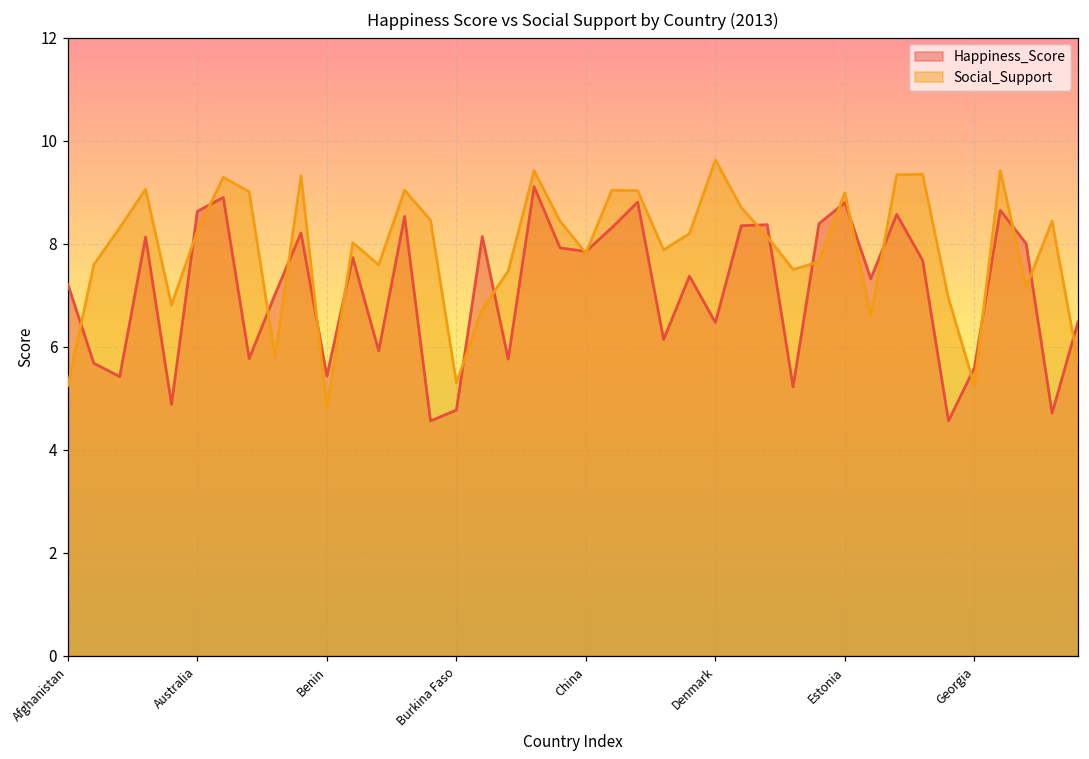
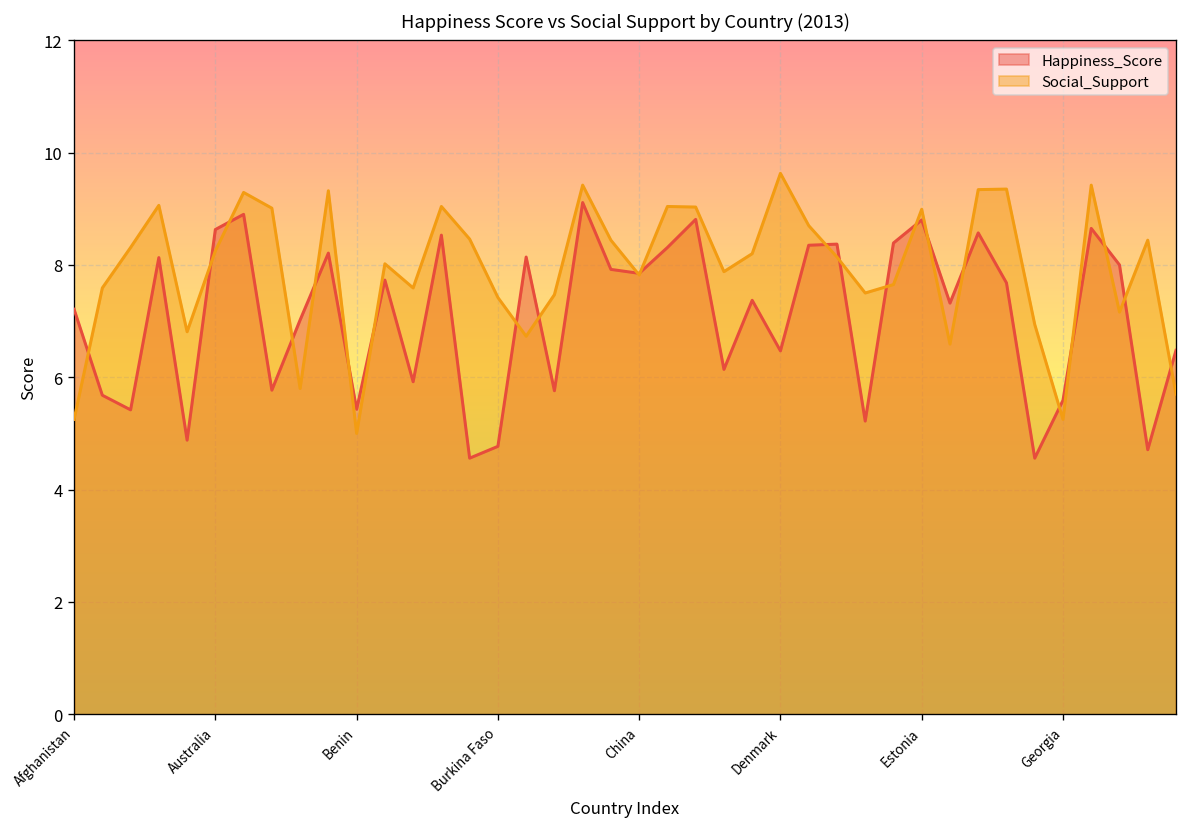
  {
    "Happiness_Score": {
      "Afghanistan": 7.2,
      "Australia": 8.6,
      "Benin": 5.4,
      "Burkina Faso": 4.8,
      "Denmark": 6.5,
      "Estonia": 8.8,
      "Georgia": 5.6
    },
    "Social_Support": {
      "Afghanistan": 5.3,
      "Australia": 8.3,
-     "Benin": 4.8,
-     "Burkina Faso": 5.3,
+     "Benin": 5.0,
+     "Burkina Faso": 7.4,
      "Denmark": 9.6,
      "Estonia": 9.0,
      "Georgia": 5.3
    }
  }
